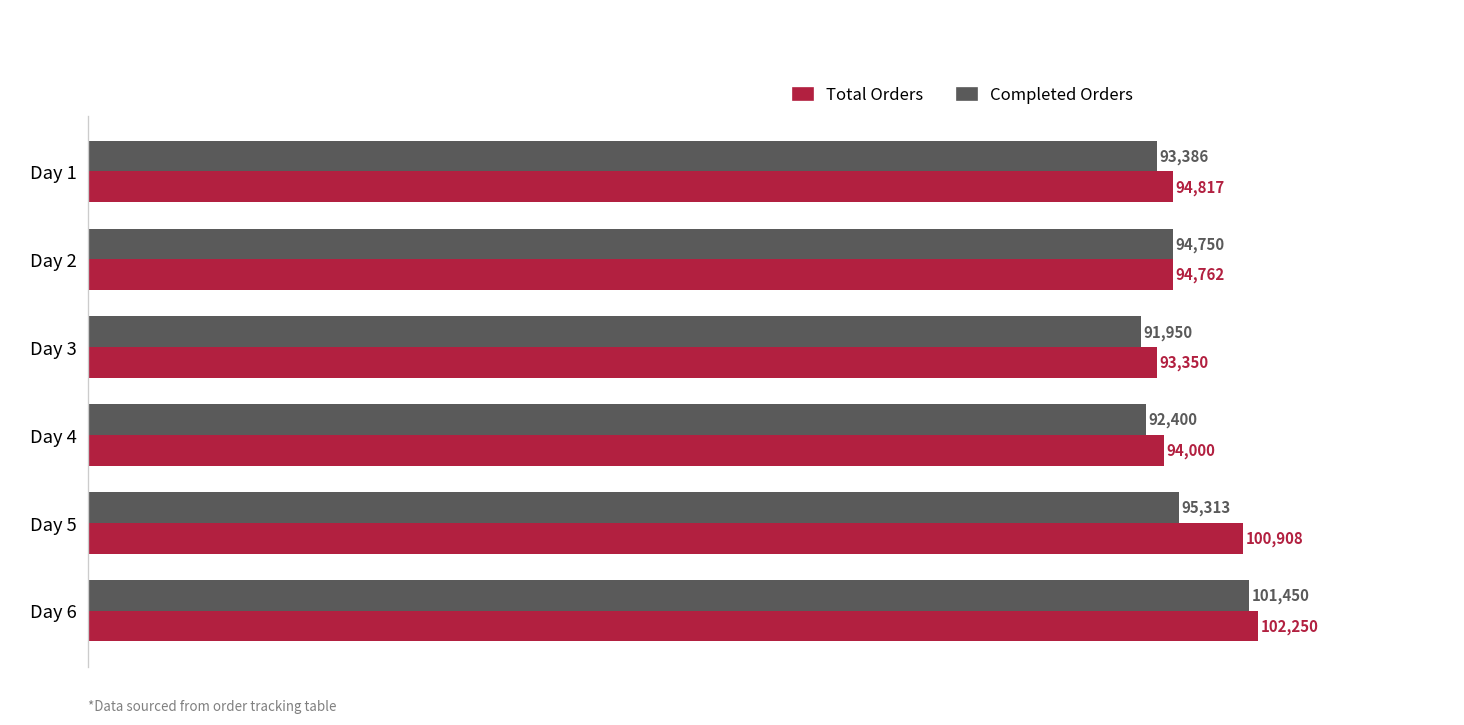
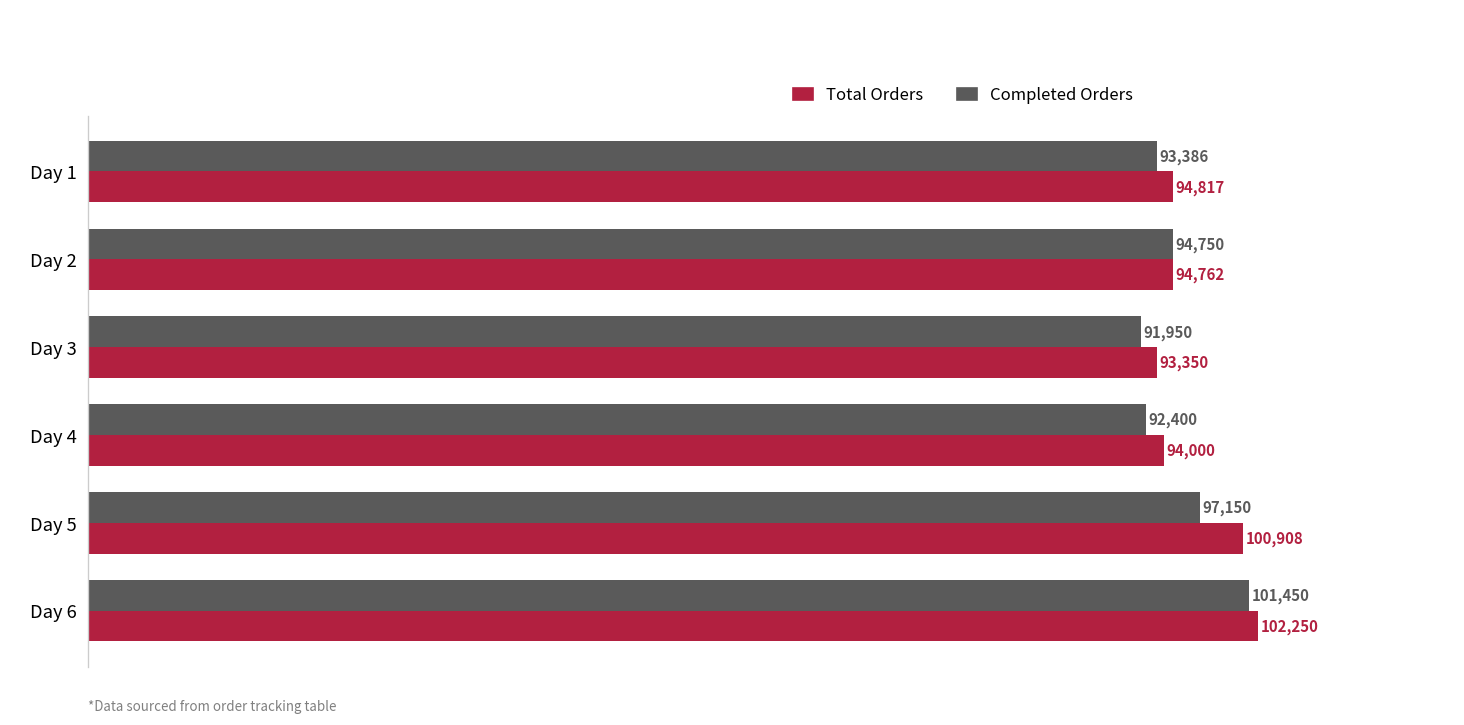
  {
    "Total Orders": {
      "Day 1": "94,817",
      "Day 2": "94,762",
      "Day 3": "93,350",
      "Day 4": "94,000",
      "Day 5": "100,908",
      "Day 6": "102,250"
    },
    "Completed Orders": {
      "Day 1": "93,386",
      "Day 2": "94,750",
      "Day 3": "91,950",
      "Day 4": "92,400",
-     "Day 5": "95,313",
+     "Day 5": "97,150",
      "Day 6": "101,450"
    }
  }
